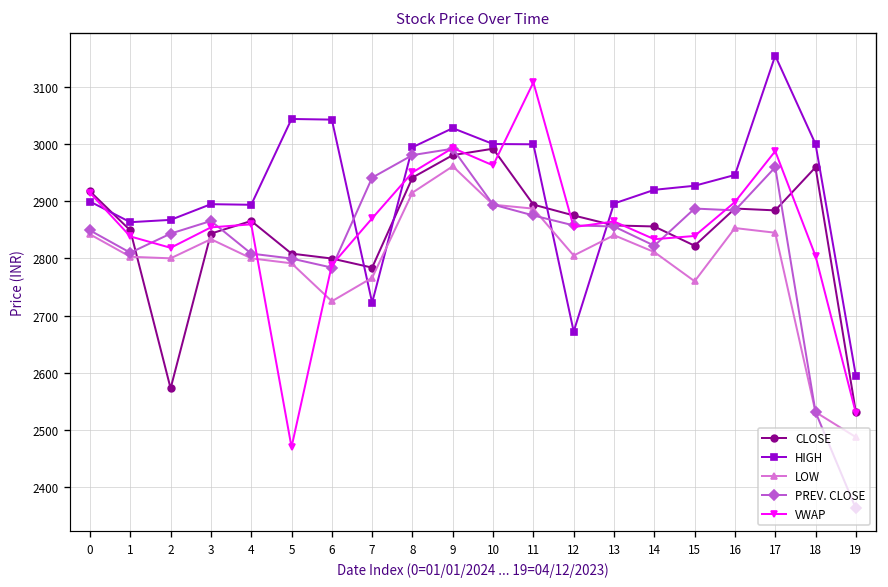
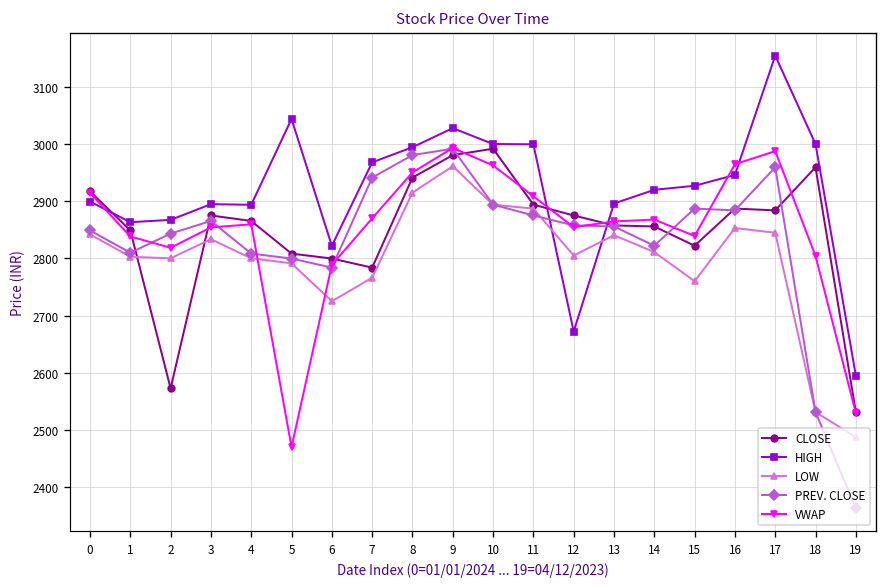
  {
    "CLOSE": {
      "1": 2850,
      "2": 2570,
-     "3": 2840,
+     "3": 2880,
      "4": 2870,
      "5": 2810,
      "6": 2800,
      "7": 2780,
      "8": 2940,
      "9": 2980,
      "10": 2990,
      "11": 2890,
      "12": 2880,
      "14": 2860,
      "15": 2820,
      "17": 2880,
      "18": 2960
    },
    "HIGH": {
      "0": 2900,
      "1": 2860,
      "2": 2870,
      "3": 2890,
      "4": 2890,
      "5": 3040,
-     "6": 3040,
-     "7": 2720,
+     "6": 2820,
+     "7": 2970,
      "8": 2990,
      "9": 3030,
      "10": 3000,
      "11": 3000,
      "12": 2670,
      "13": 2900,
      "14": 2920,
      "15": 2930,
      "16": 2950,
      "17": 3150,
      "18": 3000,
      "19": 2600
    },
    "VWAP": {
      "1": 2840,
      "2": 2820,
      "3": 2850,
      "4": 2860,
      "5": 2470,
      "7": 2870,
      "8": 2950,
      "10": 2960,
-     "11": 3110,
+     "11": 2910,
      "13": 2860,
-     "14": 2830,
+     "14": 2870,
      "15": 2840,
-     "16": 2900,
+     "16": 2960,
      "17": 2990,
      "18": 2800
    }
  }
